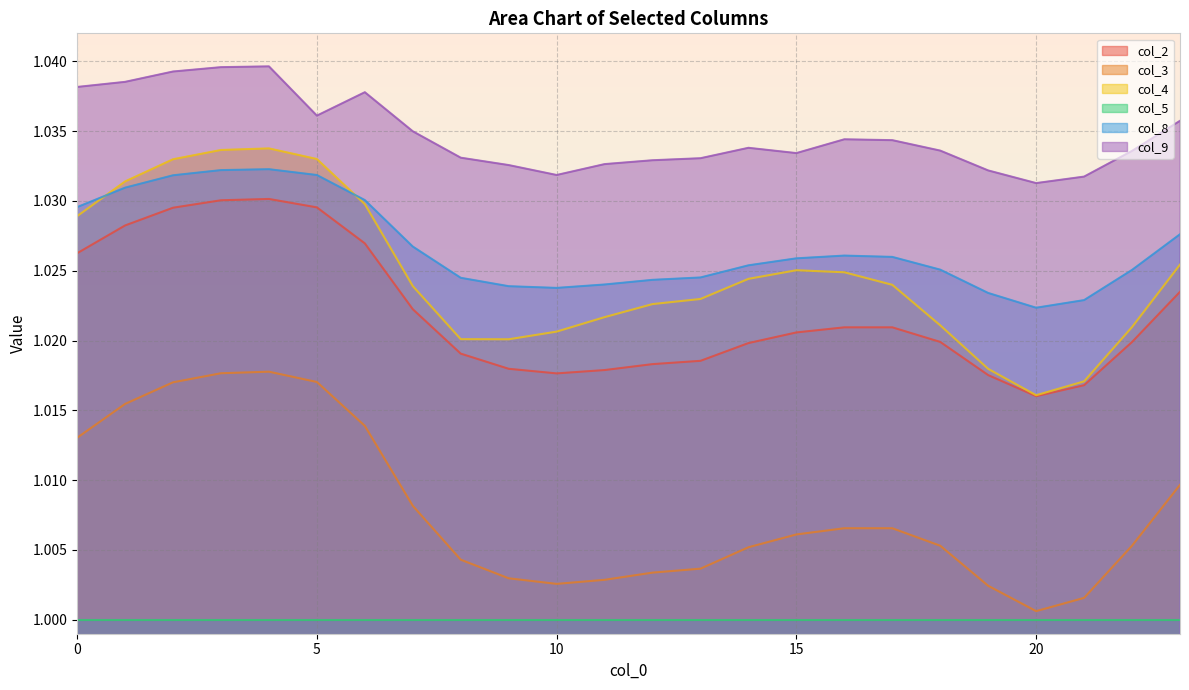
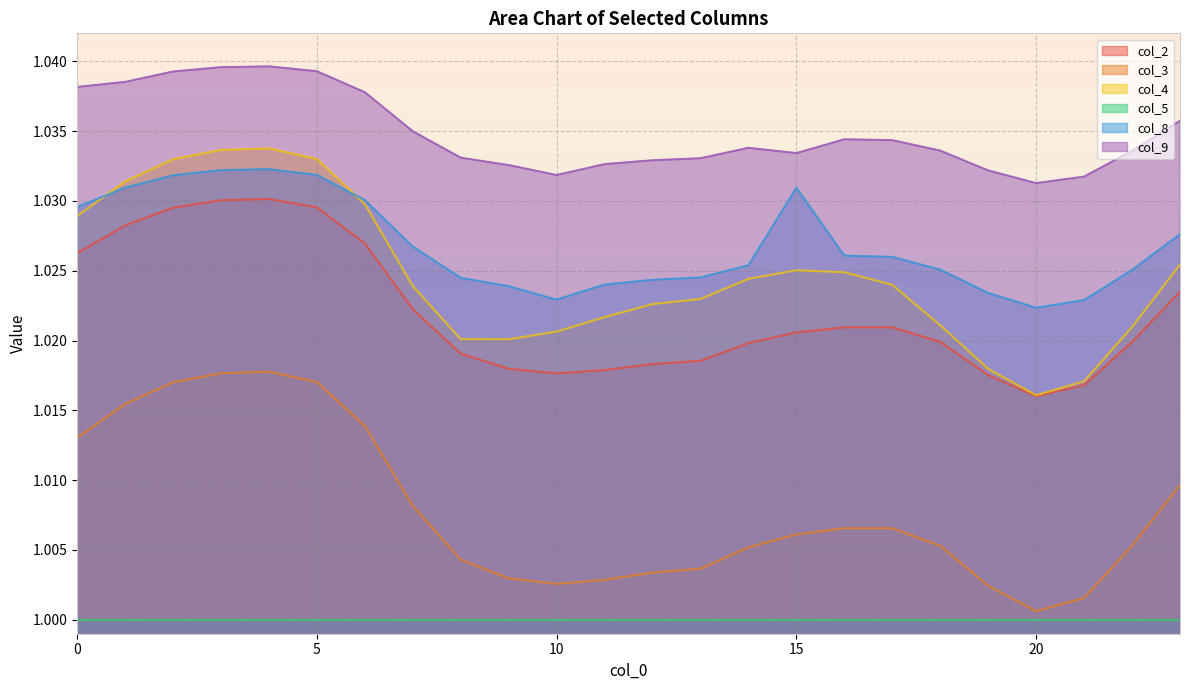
  {
    "col_5": {
      "0": 1.0000,
      "5": 1.0000,
      "10": 1.0000,
      "15": 1.0000,
      "20": 1.0000
    },
    "col_8": {
      "0": 1.0296,
      "5": 1.0319,
-     "10": 1.0238,
-     "15": 1.0259,
+     "10": 1.0229,
+     "15": 1.0309,
      "20": 1.0223
    },
    "col_9": {
      "0": 1.0382,
-     "5": 1.0361,
+     "5": 1.0393,
      "10": 1.0319,
      "15": 1.0334,
      "20": 1.0313
    }
  }
